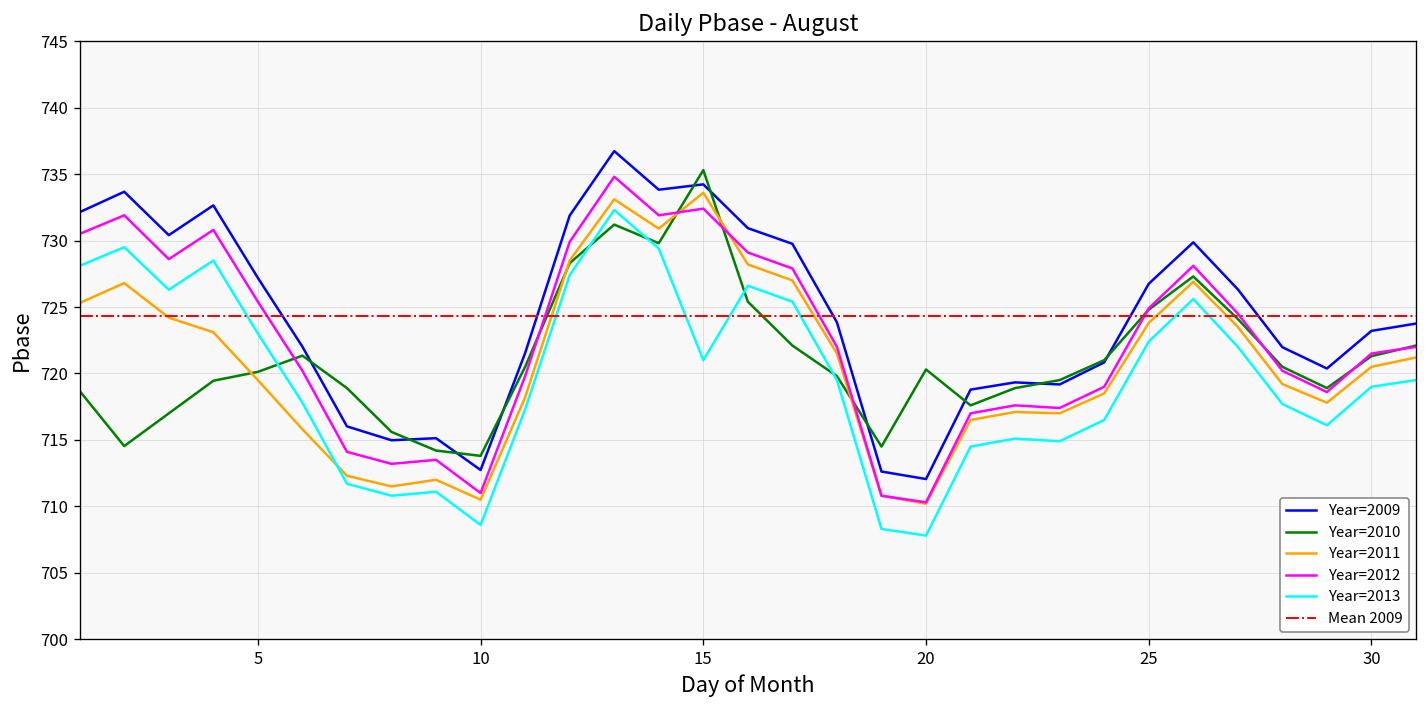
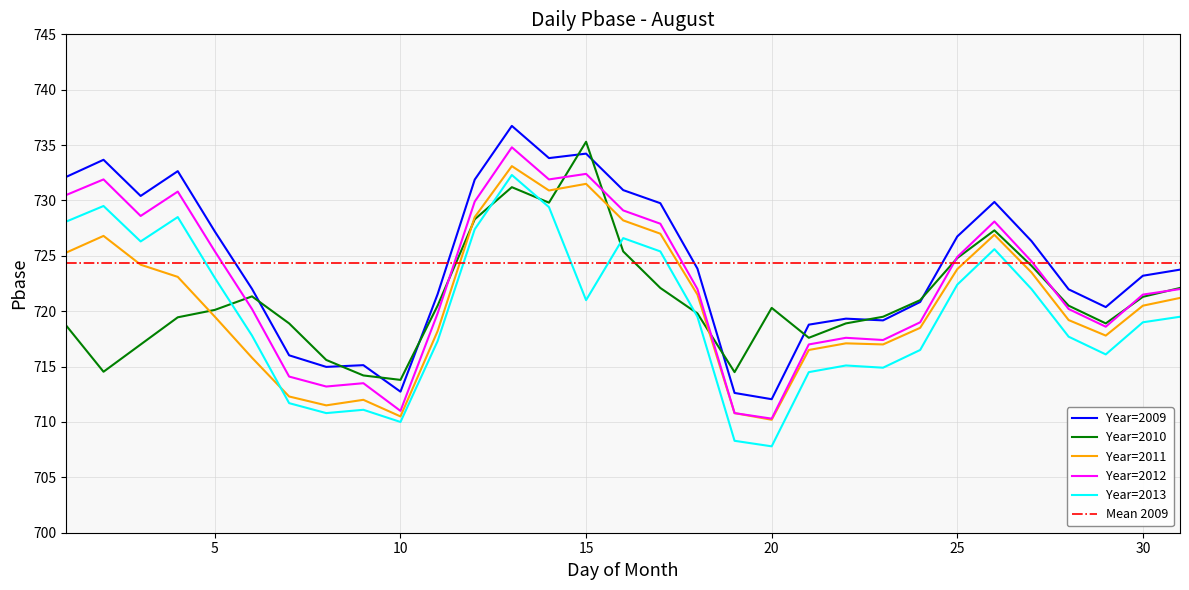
  {
    "Year=2009": {
      "5": 727.2,
      "10": 712.7,
      "15": 734.2,
      "20": 712.1,
      "25": 726.7,
      "30": 723.2
    },
    "Year=2010": {
      "5": 720.1,
      "10": 713.8,
      "15": 735.3,
      "20": 720.3
    },
    "Year=2011": {
      "5": 719.5,
      "10": 710.5,
-     "15": 733.6,
+     "15": 731.5,
      "25": 723.8,
      "30": 720.5
    },
    "Year=2012": {
      "5": 725.4,
      "10": 711.0,
      "15": 732.4
    },
    "Year=2013": {
      "5": 723.0,
-     "10": 708.6,
+     "10": 710.0,
      "15": 721.0,
      "20": 707.8,
      "25": 722.4,
      "30": 719.0
    }
  }
